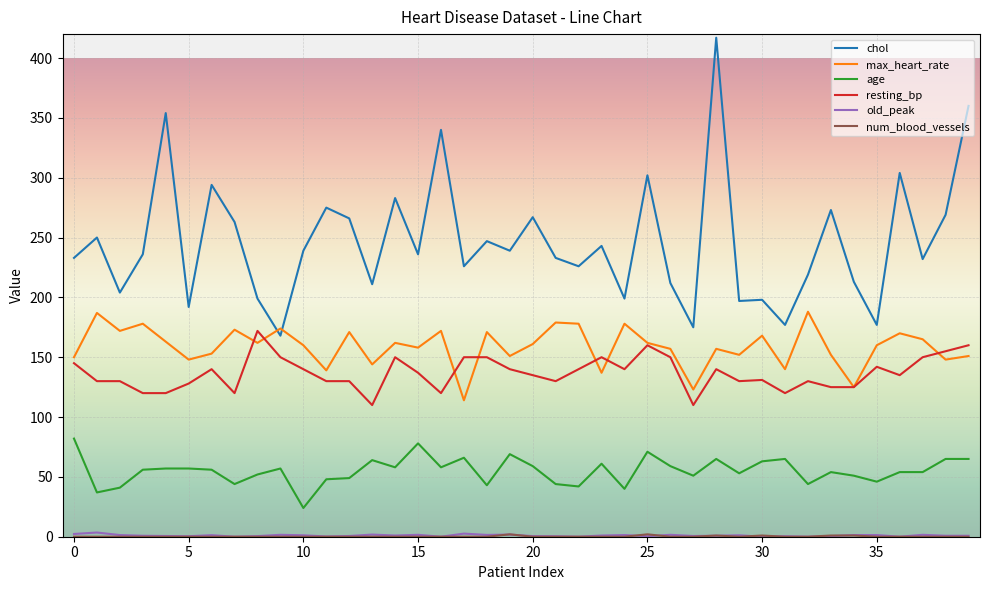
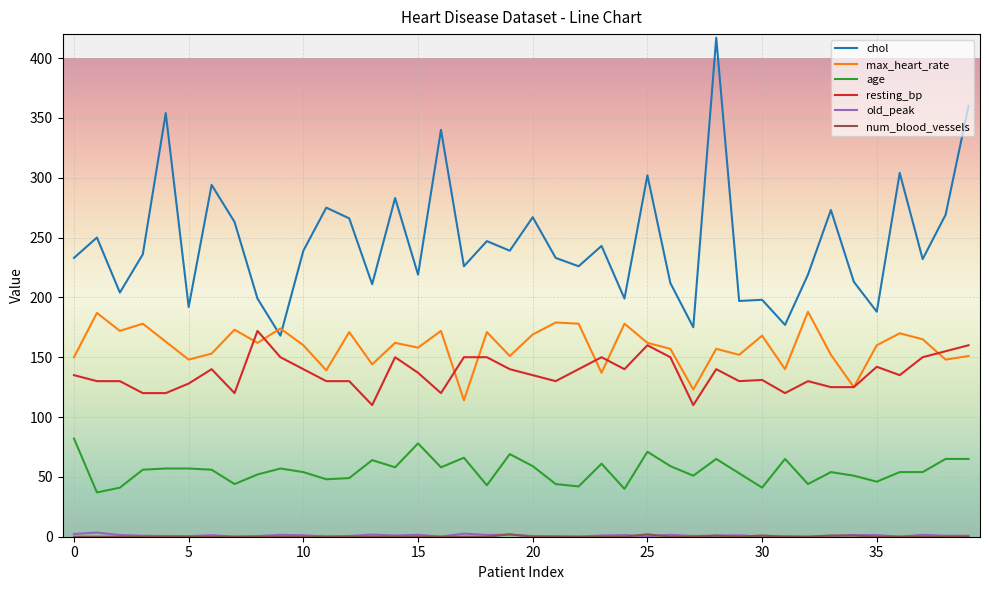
  {
    "chol": {
      "0": 233,
      "5": 192,
      "10": 239,
-     "15": 236,
+     "15": 219,
      "20": 267,
      "25": 302,
      "30": 198,
-     "35": 177
+     "35": 188
    },
    "max_heart_rate": {
      "0": 150,
      "5": 148,
      "10": 160,
      "15": 158,
-     "20": 161,
+     "20": 169,
      "30": 168,
      "35": 160
    },
    "age": {
      "0": 82,
      "5": 57,
-     "10": 24,
+     "10": 54,
      "15": 78,
      "20": 59,
      "25": 71,
-     "30": 63,
+     "30": 41,
      "35": 46
    },
    "resting_bp": {
-     "0": 145,
+     "0": 135,
      "5": 128,
      "10": 140,
      "15": 137,
      "20": 135,
      "30": 131,
      "35": 142
    },
    "old_peak": {
      "0": 2
    },
    "num_blood_vessels": {
      "0": 0
    }
  }
